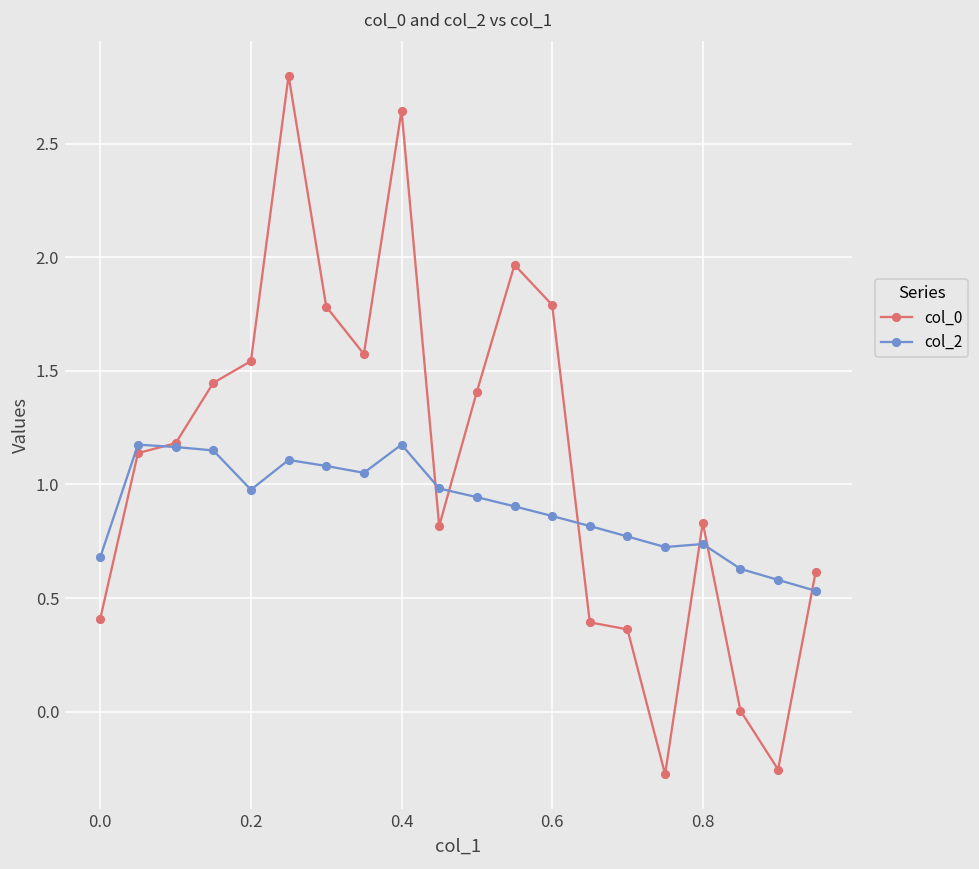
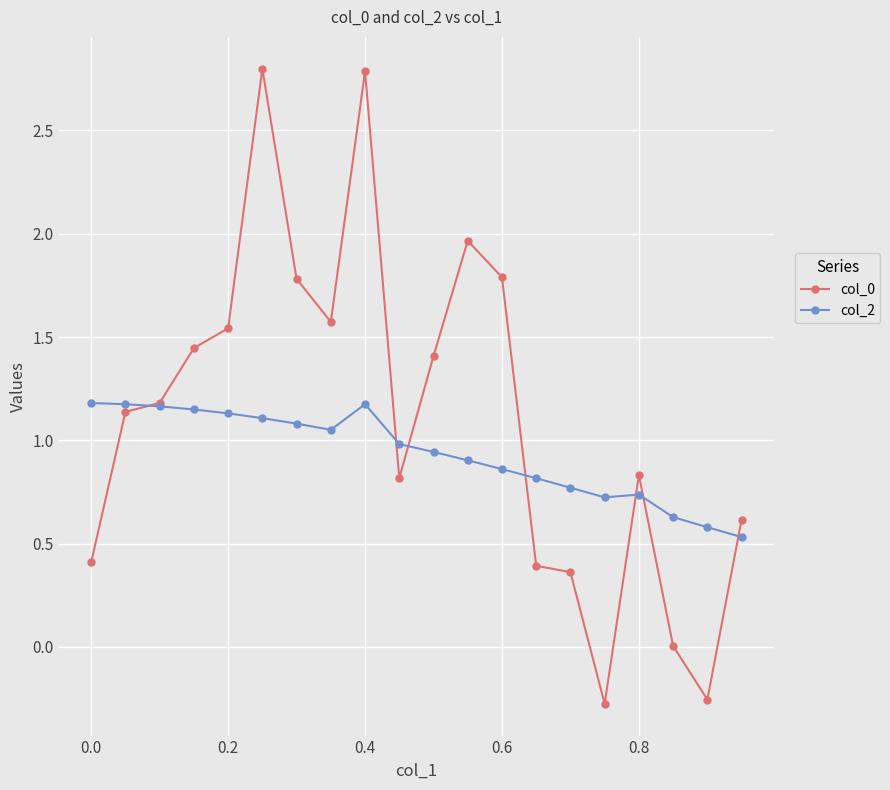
  {
    "col_0": {
      "0.0": 0.41,
      "0.2": 1.54,
-     "0.4": 2.65,
+     "0.4": 2.79,
      "0.6": 1.79,
      "0.8": 0.83
    },
    "col_2": {
-     "0.0": 0.68,
-     "0.2": 0.98,
+     "0.0": 1.18,
+     "0.2": 1.13,
      "0.4": 1.18,
      "0.6": 0.86,
      "0.8": 0.74
    }
  }
